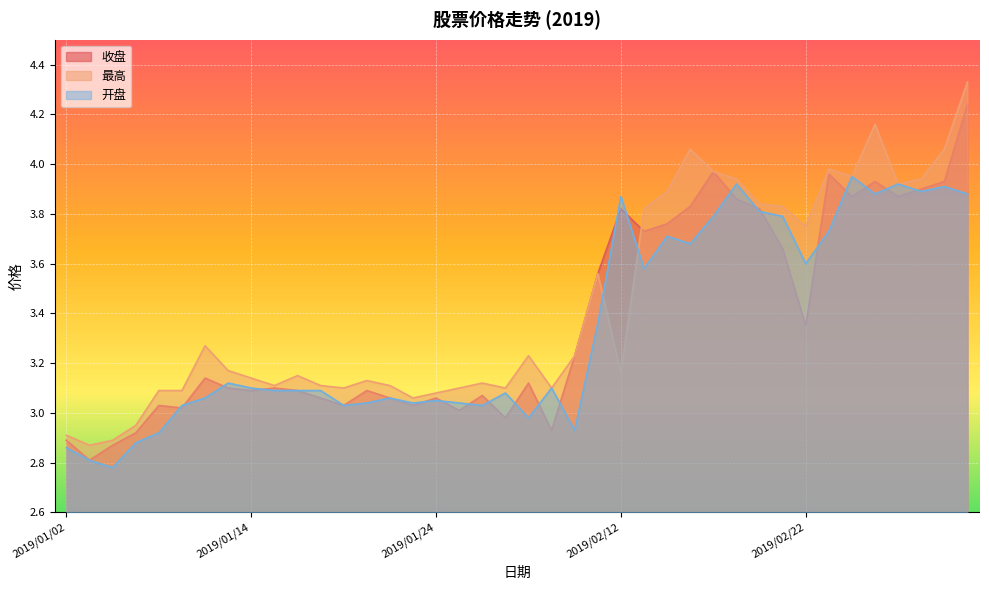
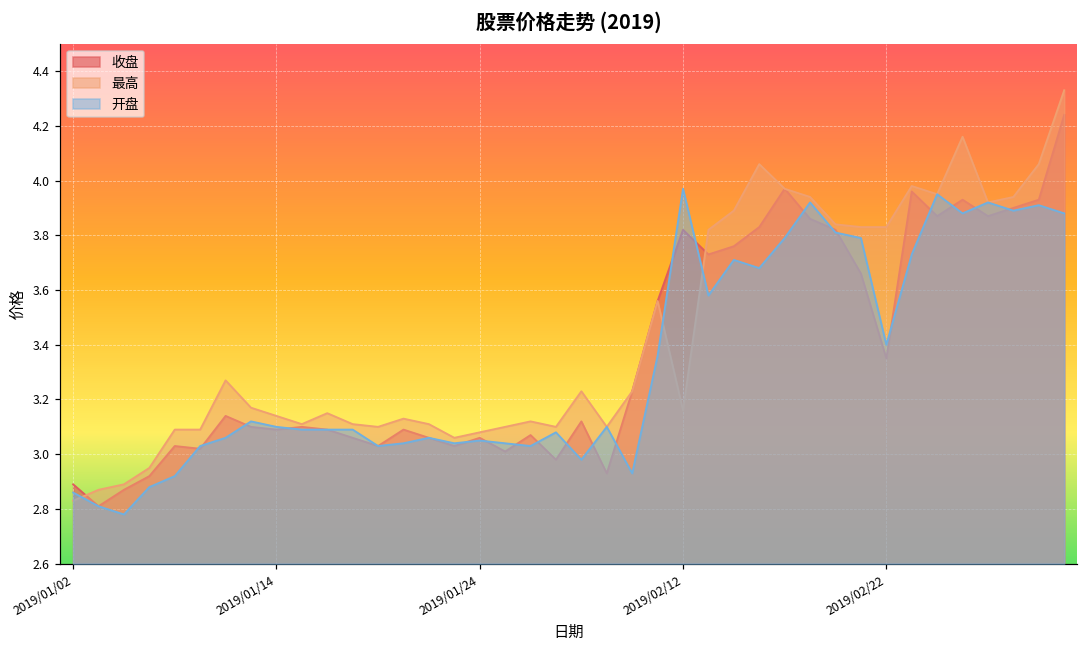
  {
    "收盘": {
      "2019/01/02": 2.89,
      "2019/02/12": 3.82,
      "2019/02/22": 3.35
    },
    "最高": {
-     "2019/01/02": 2.91,
+     "2019/01/02": 2.83,
      "2019/01/14": 3.14,
      "2019/01/24": 3.08,
      "2019/02/12": 3.16,
-     "2019/02/22": 3.75
+     "2019/02/22": 3.83
    },
    "开盘": {
      "2019/01/02": 2.86,
-     "2019/02/12": 3.87,
-     "2019/02/22": 3.6
+     "2019/02/12": 3.97,
+     "2019/02/22": 3.4
    }
  }
